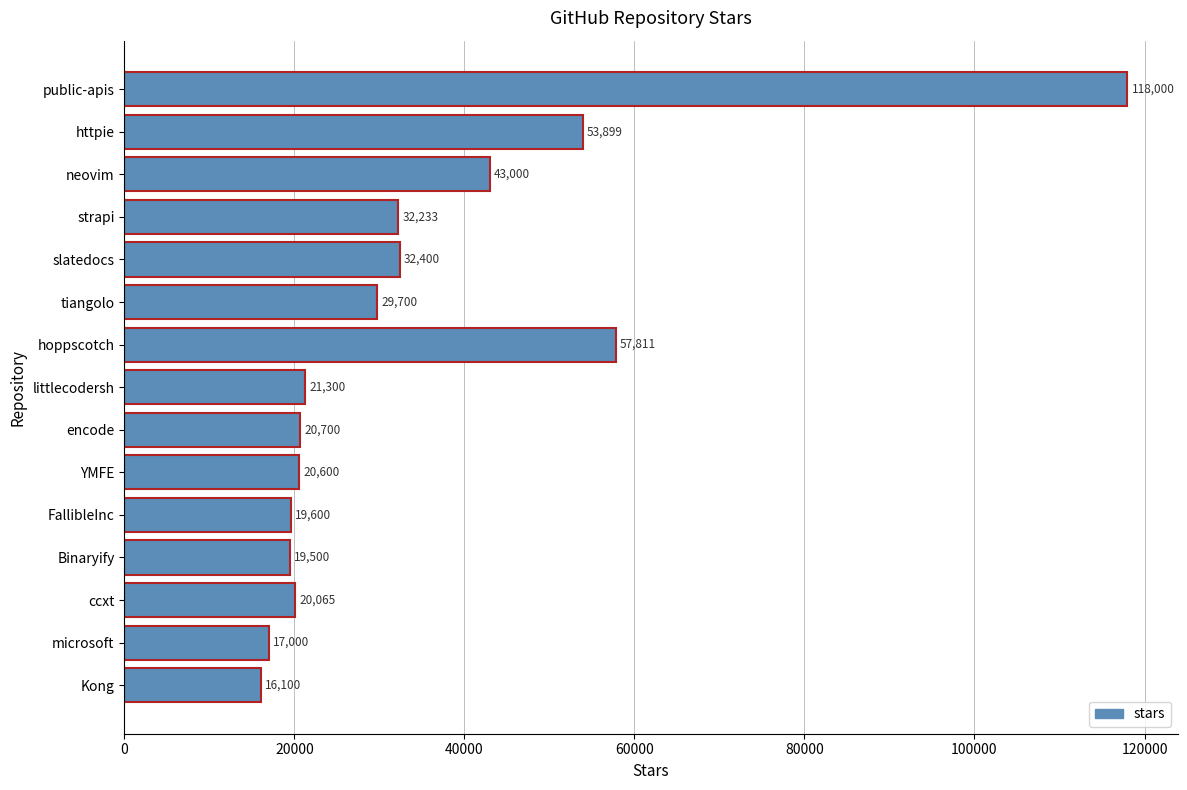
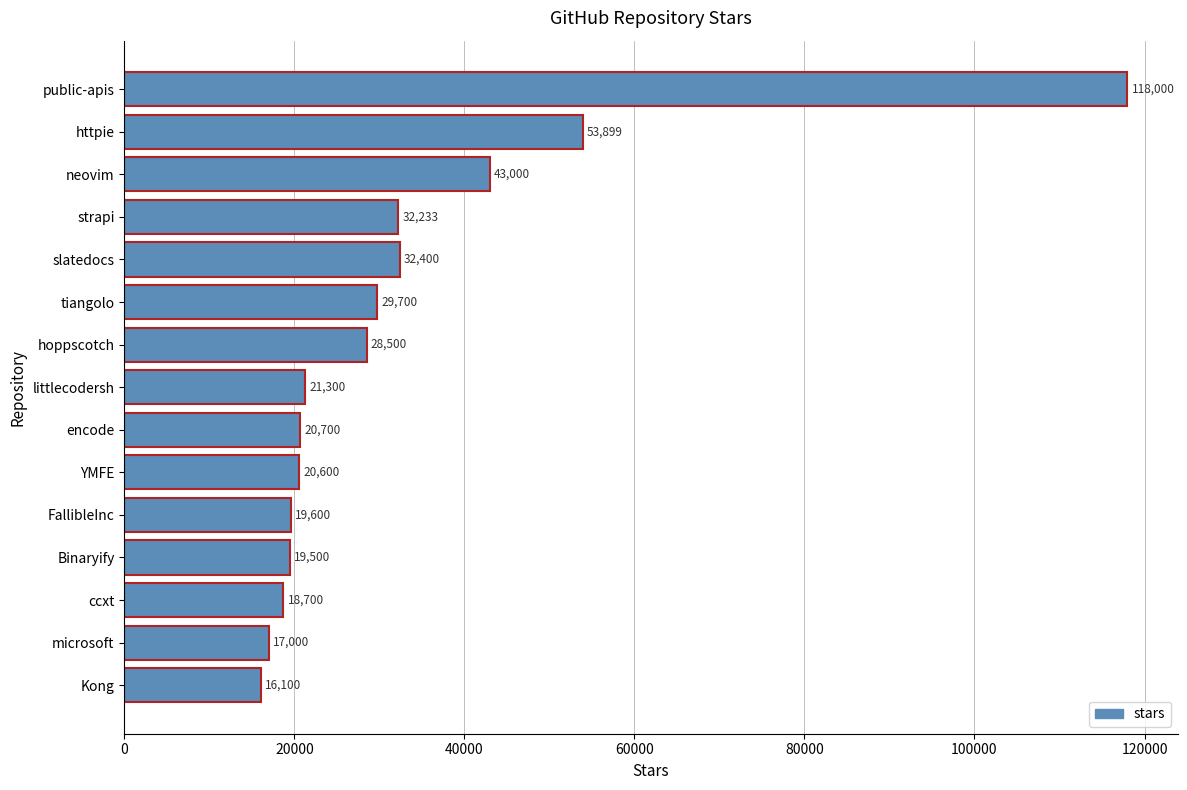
  {
    "public-apis": "118,000",
    "httpie": "53,899",
    "neovim": "43,000",
    "strapi": "32,233",
    "slatedocs": "32,400",
    "tiangolo": "29,700",
-   "hoppscotch": "57,811",
+   "hoppscotch": "28,500",
    "littlecodersh": "21,300",
    "encode": "20,700",
    "YMFE": "20,600",
    "FallibleInc": "19,600",
    "Binaryify": "19,500",
-   "ccxt": "20,065",
+   "ccxt": "18,700",
    "microsoft": "17,000",
    "Kong": "16,100"
  }
